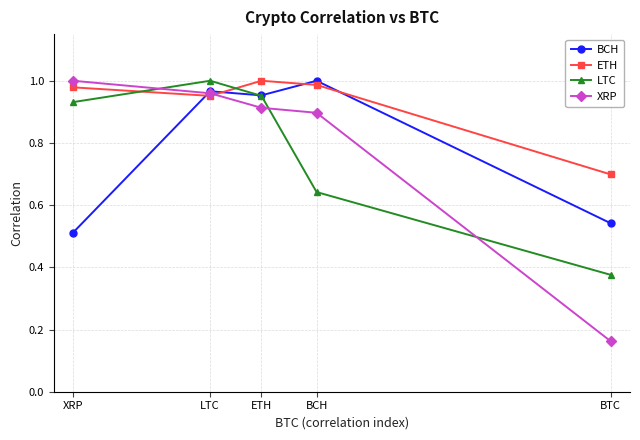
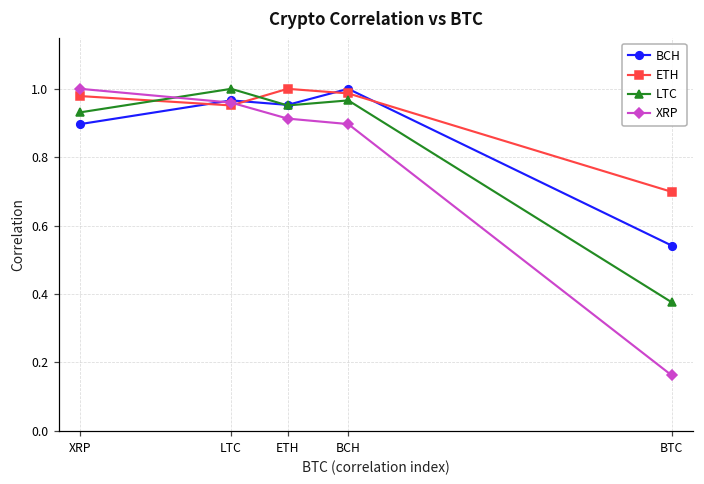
  {
    "BCH": {
-     "XRP": 0.51,
+     "XRP": 0.90,
      "BCH": 1.00,
      "BTC": 0.54
    },
    "ETH": {
      "XRP": 0.98,
      "LTC": 0.95,
      "ETH": 1.00,
      "BCH": 0.99,
      "BTC": 0.70
    },
    "LTC": {
      "XRP": 0.93,
      "LTC": 1.00,
-     "BCH": 0.64,
+     "BCH": 0.97,
      "BTC": 0.38
    },
    "XRP": {
      "XRP": 1.00,
      "ETH": 0.91,
      "BCH": 0.90,
      "BTC": 0.16
    }
  }
